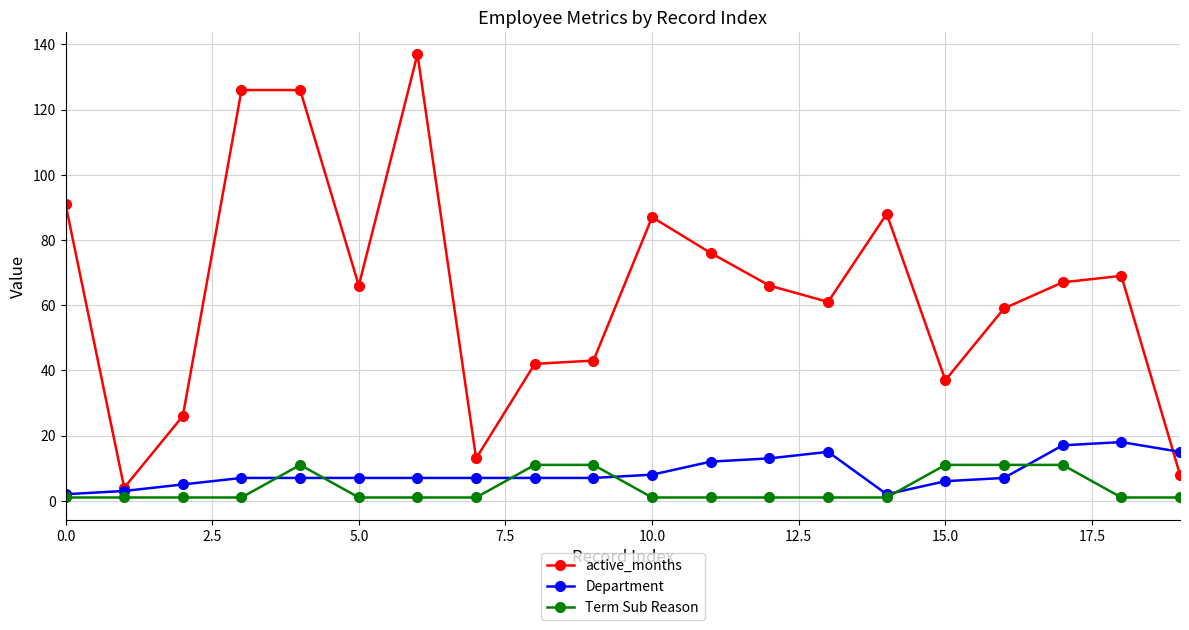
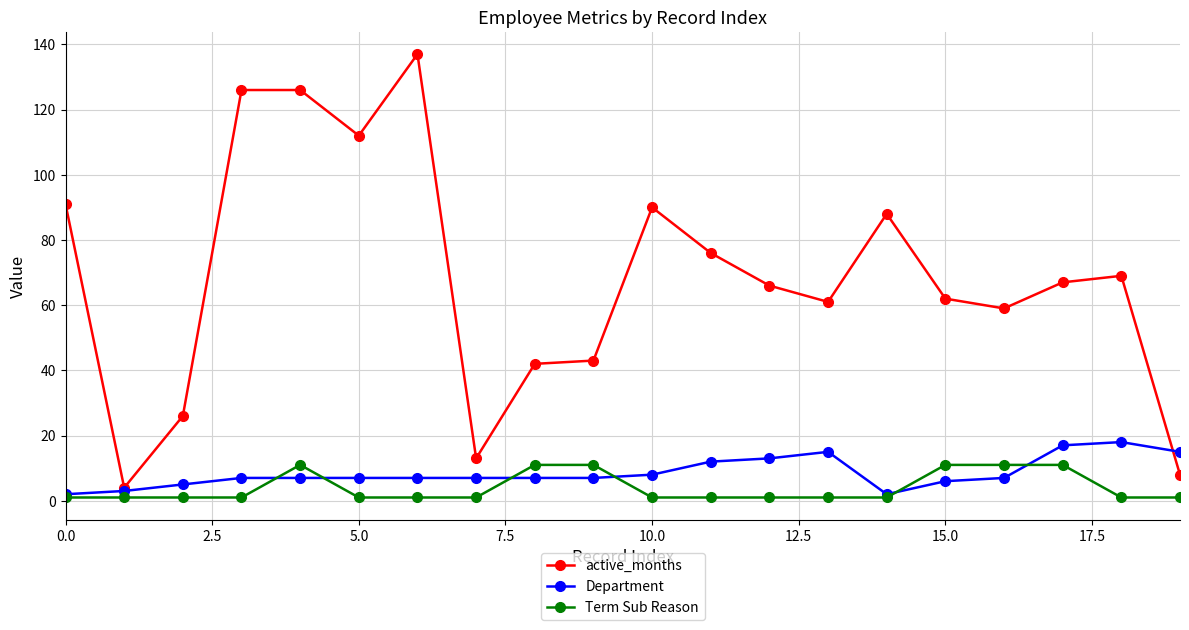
  {
    "active_months": {
      "0.0": 91,
-     "5.0": 66,
-     "10.0": 87,
-     "15.0": 37
+     "5.0": 112,
+     "10.0": 90,
+     "15.0": 62
    },
    "Department": {
      "0.0": 2,
      "5.0": 7,
      "10.0": 8,
      "15.0": 6
    },
    "Term Sub Reason": {
      "0.0": 1,
      "5.0": 1,
      "10.0": 1,
      "15.0": 11
    }
  }
